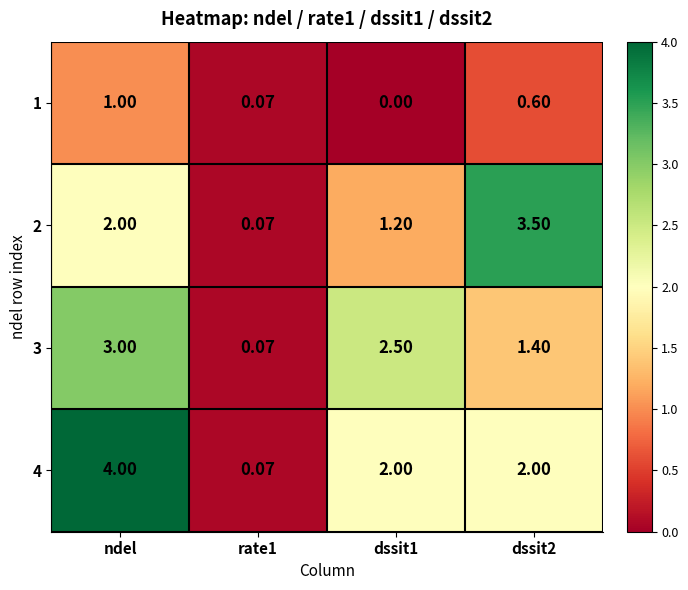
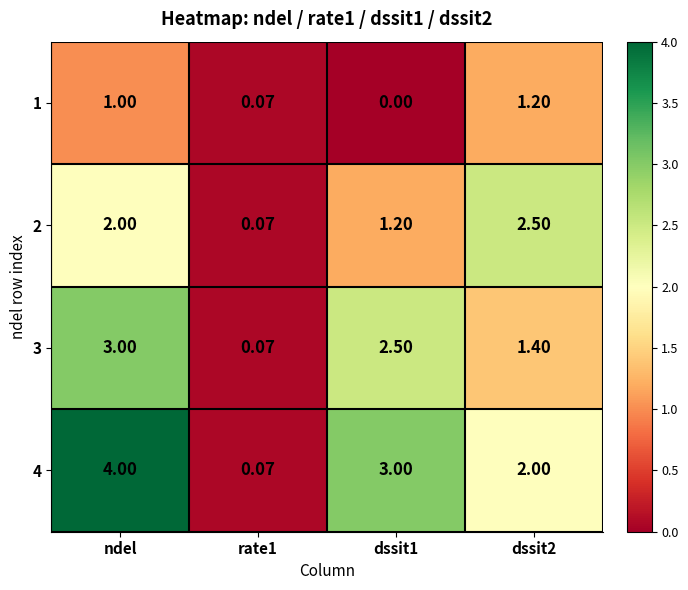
  {
    "1": {
      "ndel": 1.00,
      "rate1": 0.07,
      "dssit1": 0.00,
-     "dssit2": 0.60
+     "dssit2": 1.20
    },
    "2": {
      "ndel": 2.00,
      "rate1": 0.07,
      "dssit1": 1.20,
-     "dssit2": 3.50
+     "dssit2": 2.50
    },
    "3": {
      "ndel": 3.00,
      "rate1": 0.07,
      "dssit1": 2.50,
      "dssit2": 1.40
    },
    "4": {
      "ndel": 4.00,
      "rate1": 0.07,
-     "dssit1": 2.00,
+     "dssit1": 3.00,
      "dssit2": 2.00
    }
  }
